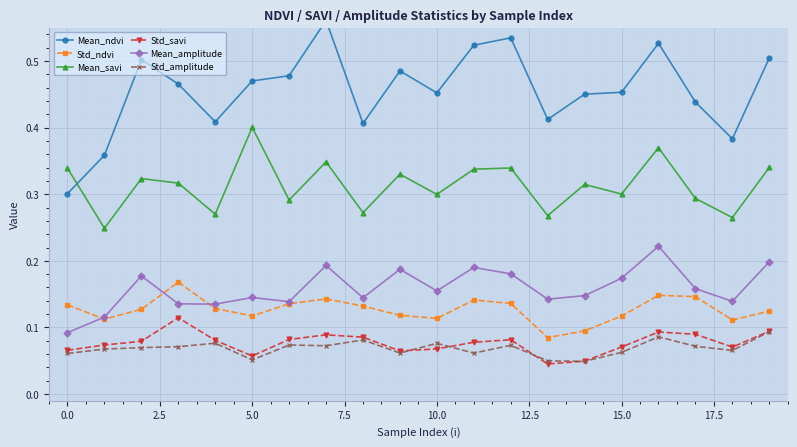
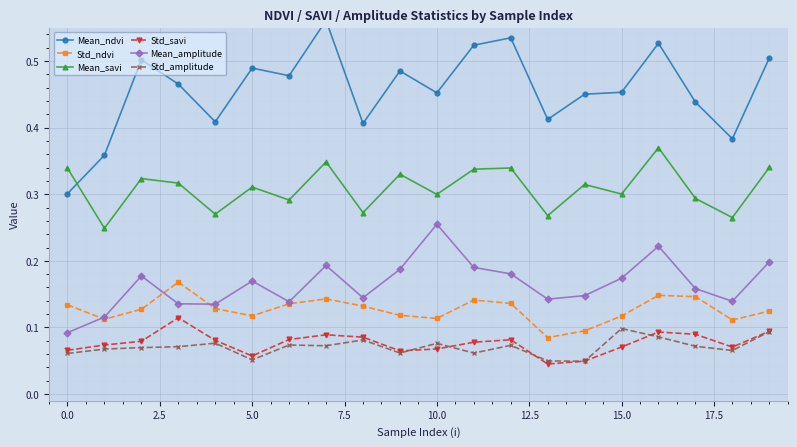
  {
    "Mean_ndvi": {
      "0.0": 0.30,
-     "5.0": 0.47,
+     "5.0": 0.49,
      "10.0": 0.45,
      "15.0": 0.45
    },
    "Std_ndvi": {
      "0.0": 0.13,
      "5.0": 0.12,
      "10.0": 0.11,
      "15.0": 0.12
    },
    "Mean_savi": {
      "0.0": 0.34,
-     "5.0": 0.40,
+     "5.0": 0.31,
      "10.0": 0.30,
      "15.0": 0.30
    },
    "Std_savi": {
      "0.0": 0.07,
      "5.0": 0.06,
      "10.0": 0.07,
      "15.0": 0.07
    },
    "Mean_amplitude": {
      "0.0": 0.09,
-     "5.0": 0.15,
-     "10.0": 0.15,
+     "5.0": 0.17,
+     "10.0": 0.25,
      "15.0": 0.17
    },
    "Std_amplitude": {
      "0.0": 0.06,
      "5.0": 0.05,
      "10.0": 0.08,
-     "15.0": 0.06
+     "15.0": 0.10
    }
  }
